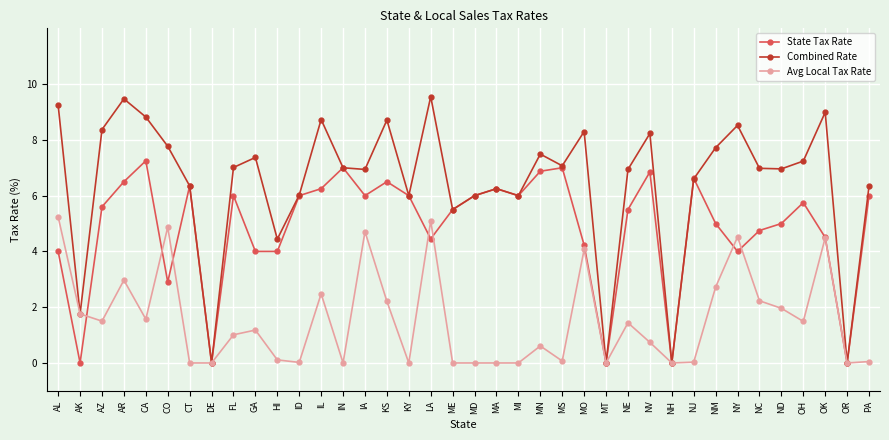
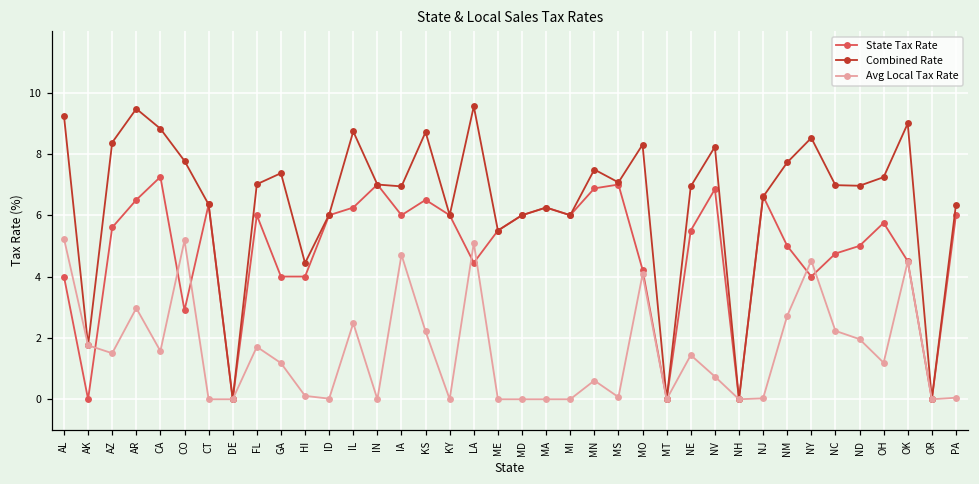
  {
    "Avg Local Tax Rate": {
      "AL": 5.2,
      "AZ": 1.5,
      "AR": 3.0,
      "CA": 1.6,
-     "CO": 4.9,
+     "CO": 5.2,
      "CT": 0.0,
-     "FL": 1.0,
+     "FL": 1.7,
      "GA": 1.2,
      "HI": 0.1,
      "ID": 0.0,
      "IL": 2.5,
      "IN": 0.0,
      "IA": 4.7,
      "KS": 2.2,
      "KY": 0.0,
      "LA": 5.1,
      "ME": 0.0,
      "MD": 0.0,
      "MA": 0.0,
      "MI": 0.0,
      "MN": 0.6,
      "MS": 0.1,
      "MO": 4.1,
      "NE": 1.4,
      "NV": 0.7,
      "NJ": 0.0,
      "NM": 2.7,
      "NY": 4.5,
      "NC": 2.2,
      "ND": 2.0,
-     "OH": 1.5,
+     "OH": 1.2,
      "PA": 0.1
    }
  }
